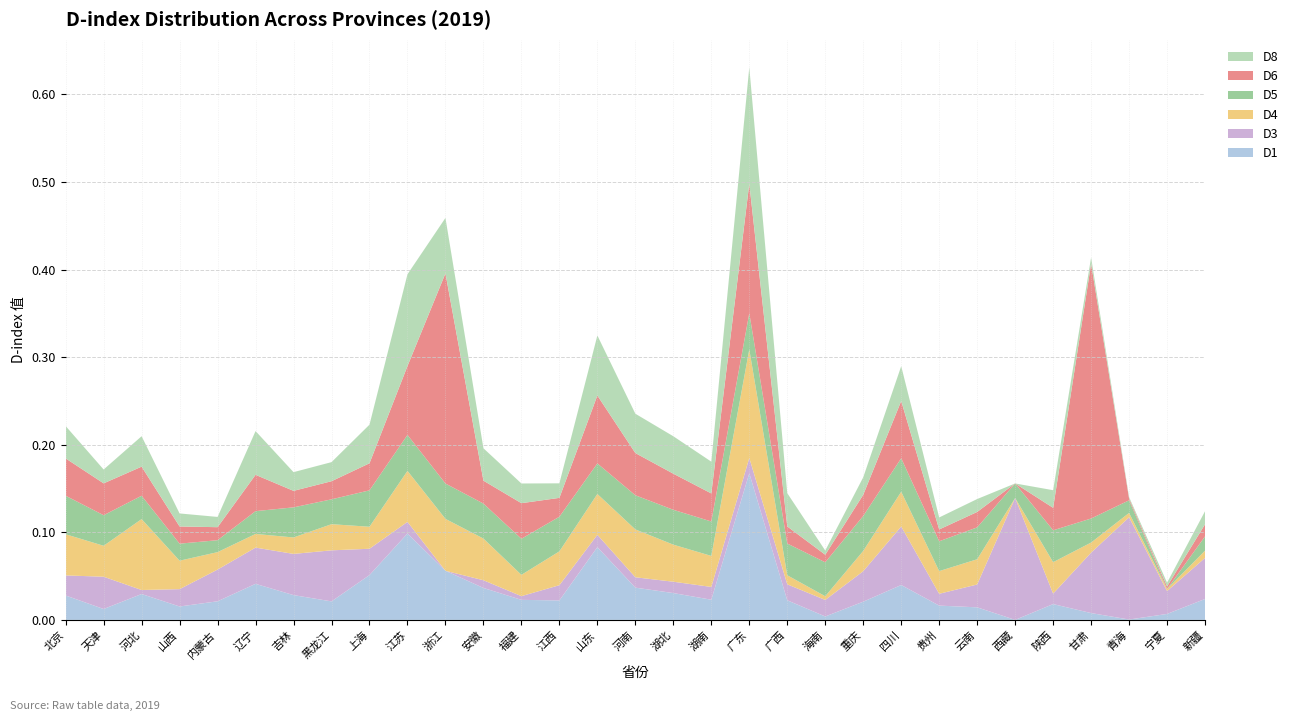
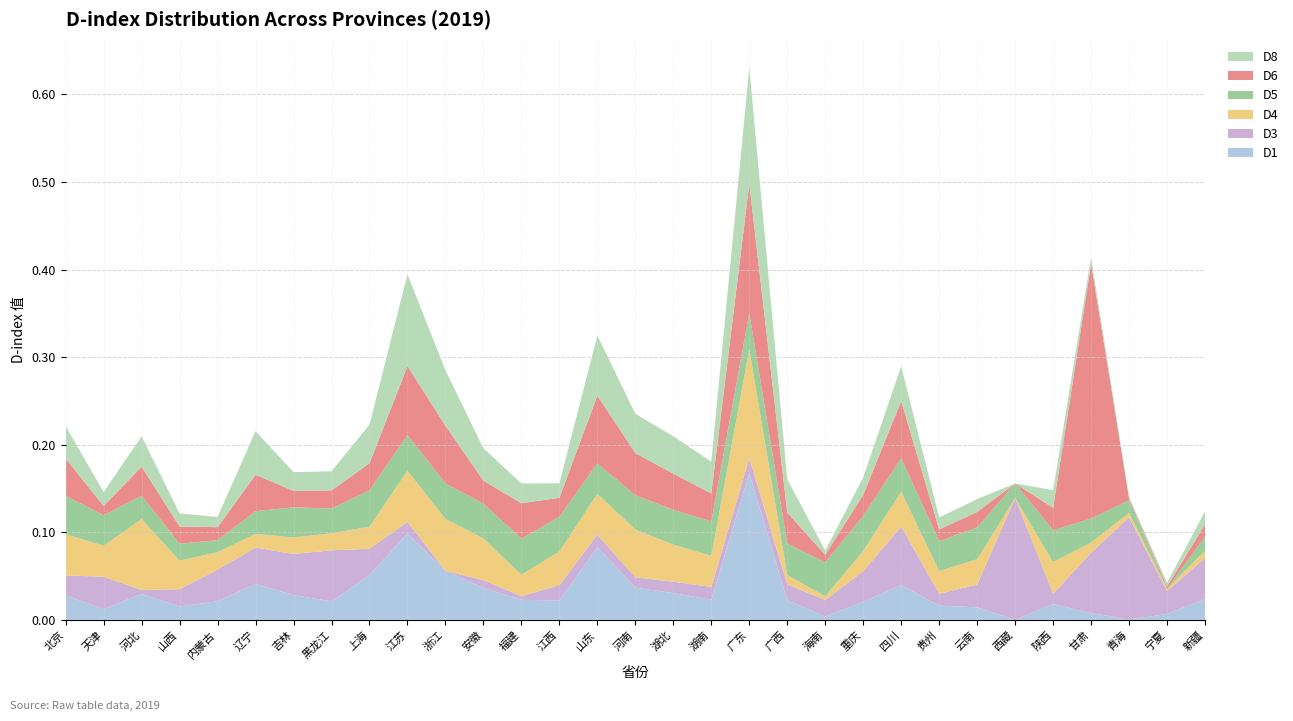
  {
    "D4": {
      "北京": 0.05,
      "天津": 0.04,
      "河北": 0.08,
      "山西": 0.03,
      "内蒙古": 0.02,
      "辽宁": 0.02,
      "吉林": 0.02,
-     "黑龙江": 0.03,
+     "黑龙江": 0.02,
      "上海": 0.03,
      "江苏": 0.06,
      "浙江": 0.06,
      "安徽": 0.05,
      "福建": 0.02,
      "江西": 0.04,
      "山东": 0.05,
      "河南": 0.05,
      "湖北": 0.04,
      "湖南": 0.04,
      "广东": 0.12,
      "广西": 0.01,
      "海南": 0.00,
      "重庆": 0.02,
      "四川": 0.04,
      "贵州": 0.03,
      "云南": 0.03,
      "陕西": 0.04,
      "甘肃": 0.01,
      "青海": 0.00,
      "新疆": 0.01
    },
    "D6": {
      "北京": 0.04,
-     "天津": 0.04,
+     "天津": 0.01,
      "河北": 0.03,
      "山西": 0.02,
      "内蒙古": 0.01,
      "辽宁": 0.04,
      "吉林": 0.02,
      "黑龙江": 0.02,
      "上海": 0.03,
      "江苏": 0.08,
-     "浙江": 0.24,
+     "浙江": 0.07,
      "安徽": 0.03,
      "福建": 0.04,
      "江西": 0.02,
      "山东": 0.08,
      "河南": 0.05,
      "湖北": 0.04,
      "湖南": 0.03,
      "广东": 0.15,
-     "广西": 0.02,
+     "广西": 0.04,
      "海南": 0.01,
      "重庆": 0.02,
      "四川": 0.07,
      "贵州": 0.01,
      "云南": 0.02,
      "陕西": 0.03,
      "甘肃": 0.29,
      "宁夏": 0.00,
      "新疆": 0.01
    }
  }
